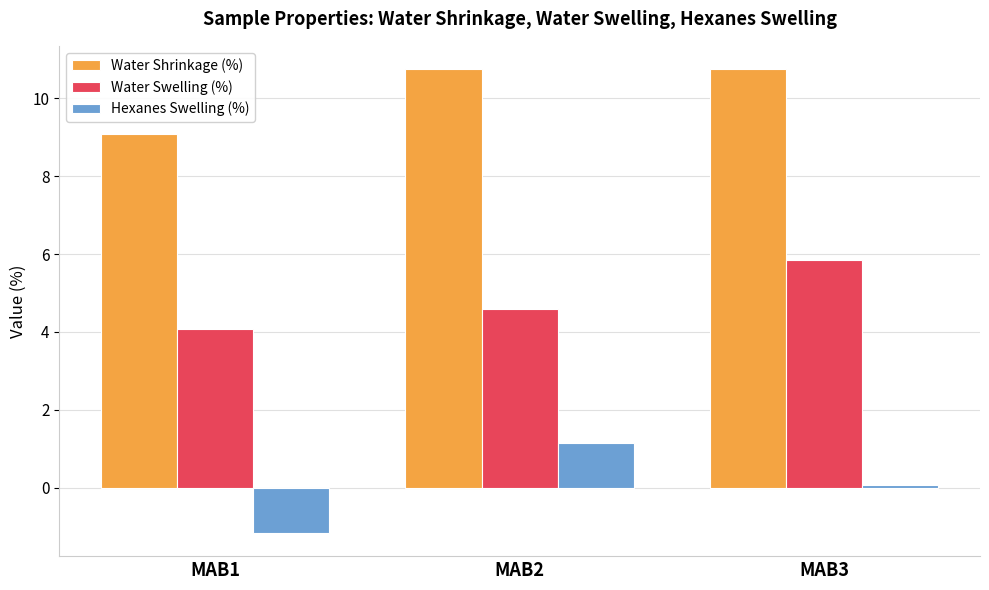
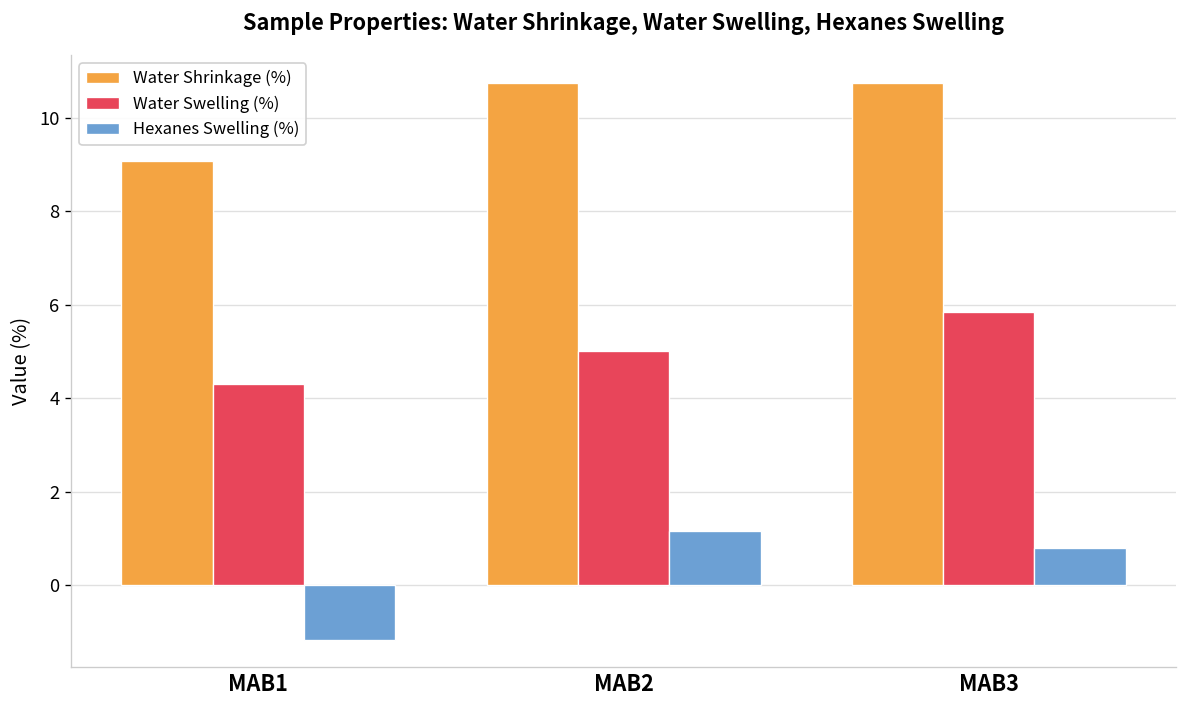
  {
    "Water Shrinkage (%)": {
      "MAB1": 9.1,
      "MAB2": 10.7,
      "MAB3": 10.8
    },
    "Water Swelling (%)": {
-     "MAB1": 4.1,
-     "MAB2": 4.6,
+     "MAB1": 4.3,
+     "MAB2": 5.0,
      "MAB3": 5.8
    },
    "Hexanes Swelling (%)": {
      "MAB1": -1.2,
      "MAB2": 1.2,
-     "MAB3": 0.1
+     "MAB3": 0.8
    }
  }
